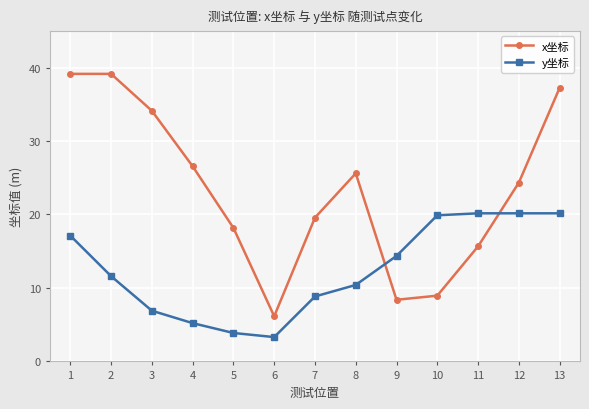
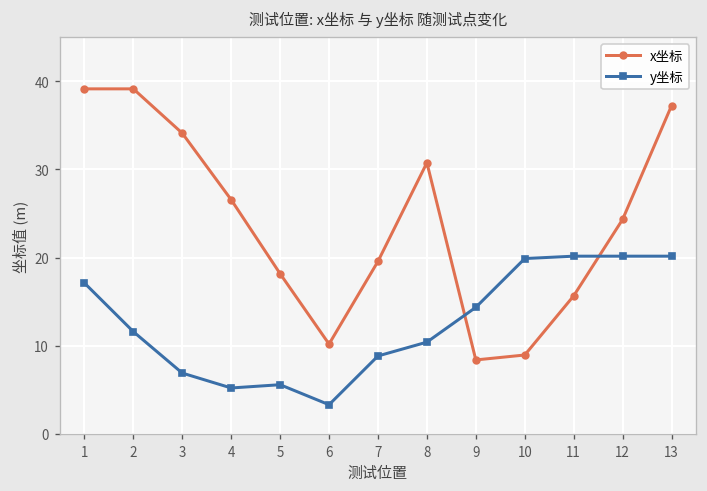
  {
    "x坐标": {
      "1": 39,
      "2": 39,
      "3": 34,
      "4": 27,
      "5": 18,
-     "6": 6,
+     "6": 10,
      "7": 20,
-     "8": 26,
+     "8": 31,
      "9": 8,
      "10": 9,
      "11": 16,
      "12": 24,
      "13": 37
    },
    "y坐标": {
      "1": 17,
      "2": 12,
      "3": 7,
      "4": 5,
-     "5": 4,
+     "5": 6,
      "6": 3,
      "7": 9,
      "8": 10,
      "9": 14,
      "10": 20,
      "11": 20,
      "12": 20,
      "13": 20
    }
  }
